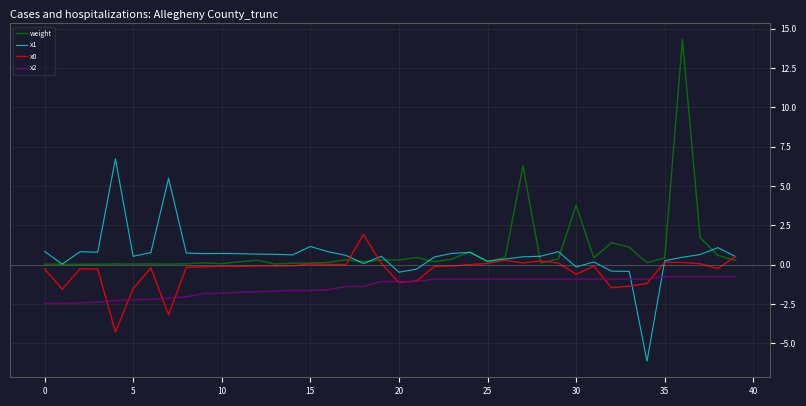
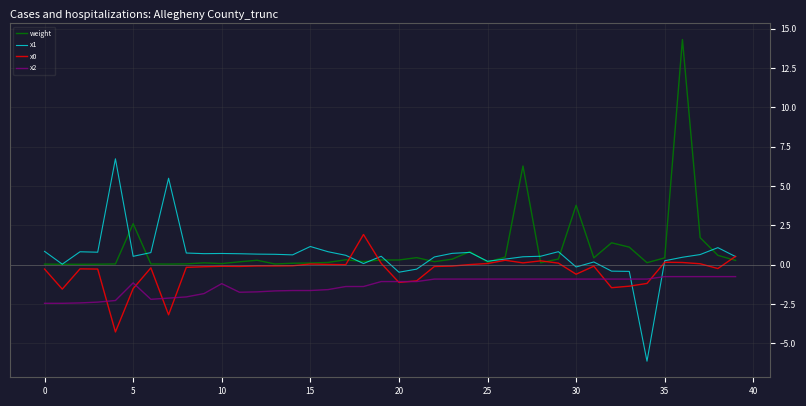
  {
    "weight": {
      "0": 0.0,
-     "5": 0.0,
+     "5": 2.6,
      "10": 0.1,
      "20": 0.3,
      "30": 3.8,
      "35": 0.4
    },
    "x1": {
      "0": 0.8,
      "5": 0.5,
      "10": 0.7,
      "15": 1.2,
      "20": -0.5,
      "30": -0.1
    },
    "x0": {
      "0": -0.3,
      "5": -1.5,
      "10": -0.1,
      "30": -0.6
    },
    "x2": {
      "0": -2.5,
-     "5": -2.2,
-     "10": -1.8,
+     "5": -1.2,
+     "10": -1.2,
      "15": -1.6,
      "25": -0.9,
      "30": -0.9,
      "35": -0.8
    }
  }
